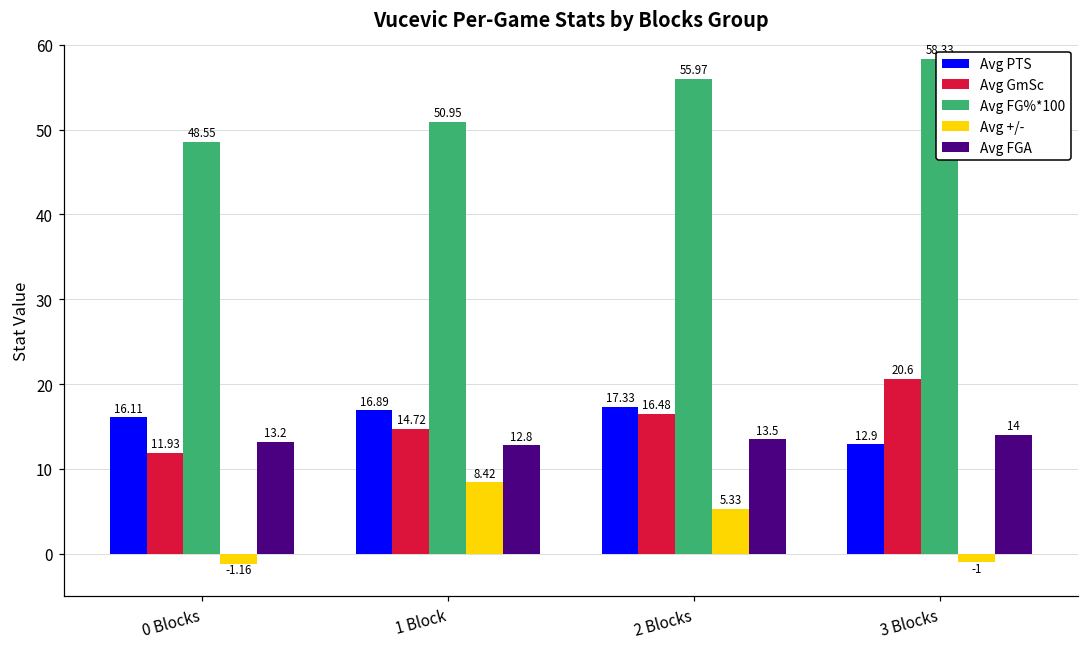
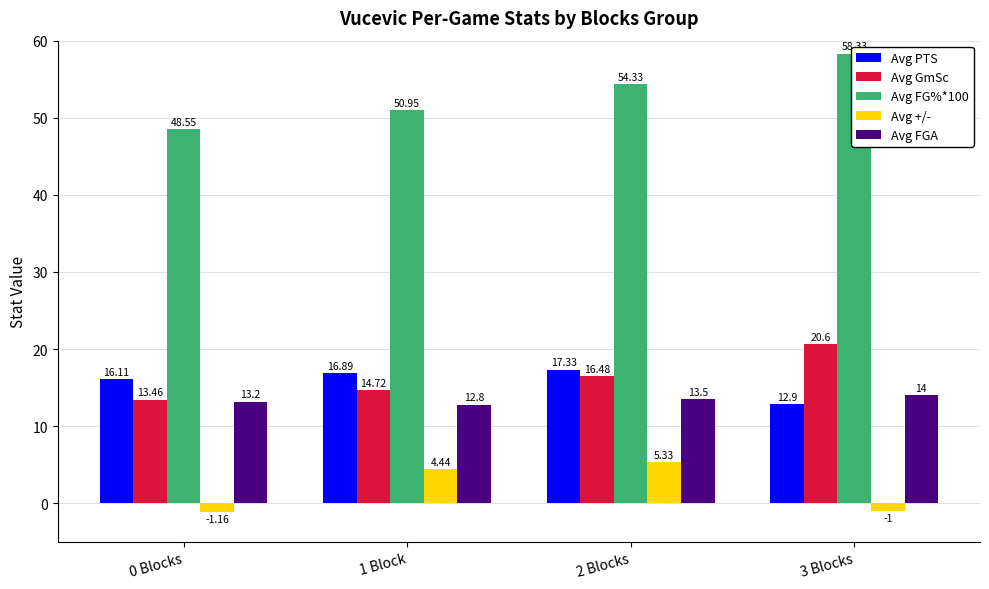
  {
    "Avg PTS": {
      "0 Blocks": 16.11,
      "1 Block": 16.89,
      "2 Blocks": 17.33,
      "3 Blocks": 12.9
    },
    "Avg GmSc": {
-     "0 Blocks": 11.93,
+     "0 Blocks": 13.46,
      "1 Block": 14.72,
      "2 Blocks": 16.48,
      "3 Blocks": 20.6
    },
    "Avg FG%*100": {
      "0 Blocks": 48.55,
      "1 Block": 50.95,
-     "2 Blocks": 55.97
+     "2 Blocks": 54.33
    },
    "Avg +/-": {
      "0 Blocks": -1.16,
-     "1 Block": 8.42,
+     "1 Block": 4.44,
      "2 Blocks": 5.33,
      "3 Blocks": -1
    },
    "Avg FGA": {
      "0 Blocks": 13.2,
      "1 Block": 12.8,
      "2 Blocks": 13.5,
      "3 Blocks": 14
    }
  }
